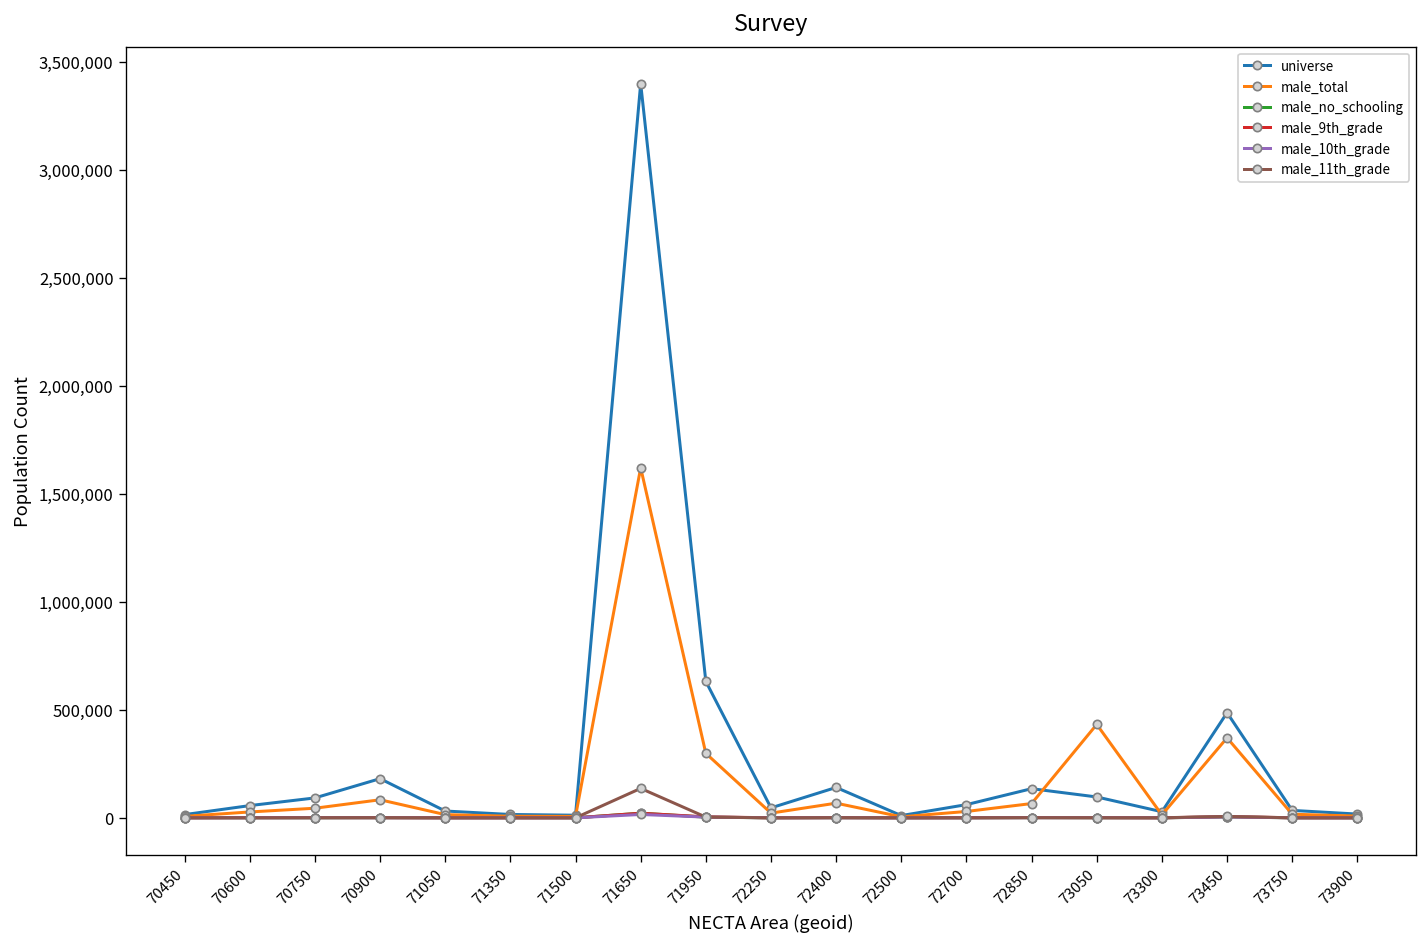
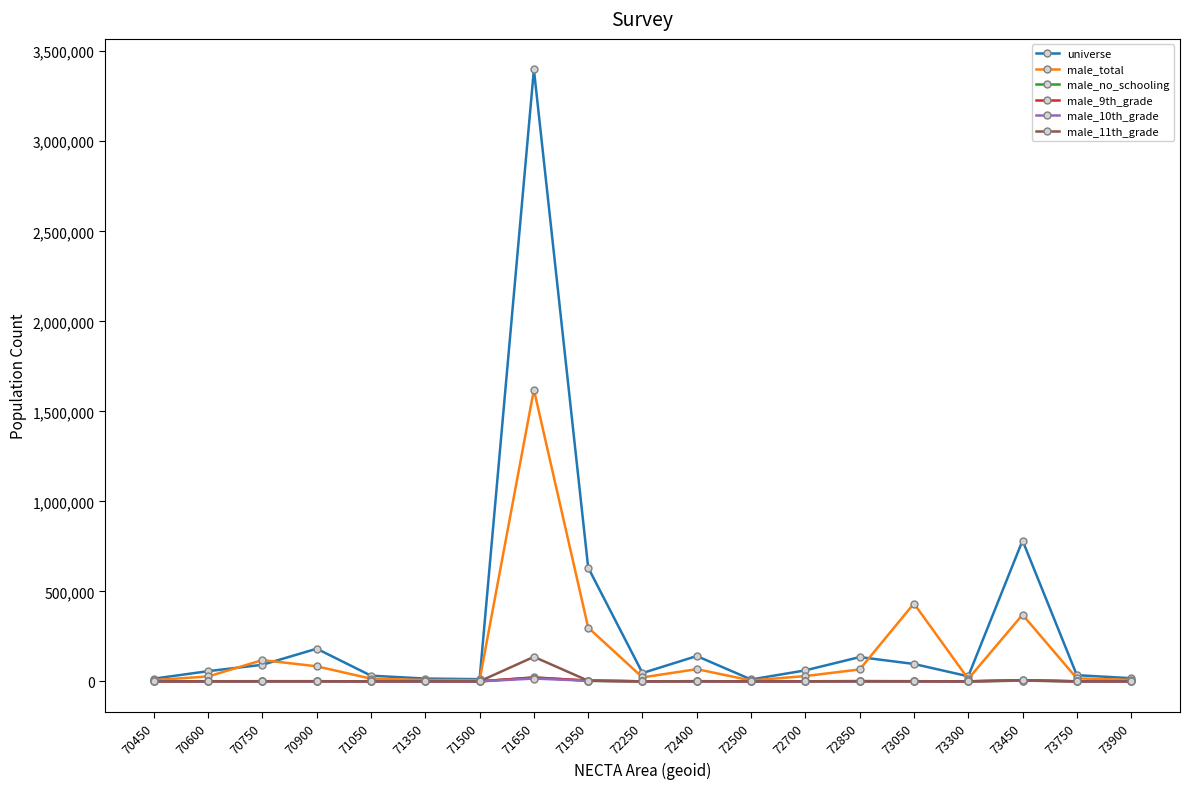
  {
    "universe": {
      "70600": "60,000",
      "70750": "90,000",
      "70900": "180,000",
      "71050": "30,000",
      "71650": "3,400,000",
      "71950": "630,000",
      "72250": "50,000",
      "72400": "140,000",
      "72700": "60,000",
      "72850": "130,000",
      "73050": "100,000",
      "73300": "30,000",
-     "73450": "490,000",
+     "73450": "780,000",
      "73750": "30,000"
    },
    "male_total": {
      "70600": "30,000",
-     "70750": "40,000",
+     "70750": "120,000",
      "70900": "80,000",
      "71050": "10,000",
      "71650": "1,620,000",
      "71950": "300,000",
      "72250": "20,000",
      "72400": "70,000",
      "72700": "30,000",
      "72850": "70,000",
      "73050": "430,000",
      "73450": "370,000",
      "73750": "20,000"
    },
    "male_11th_grade": {
      "71650": "140,000"
    }
  }
